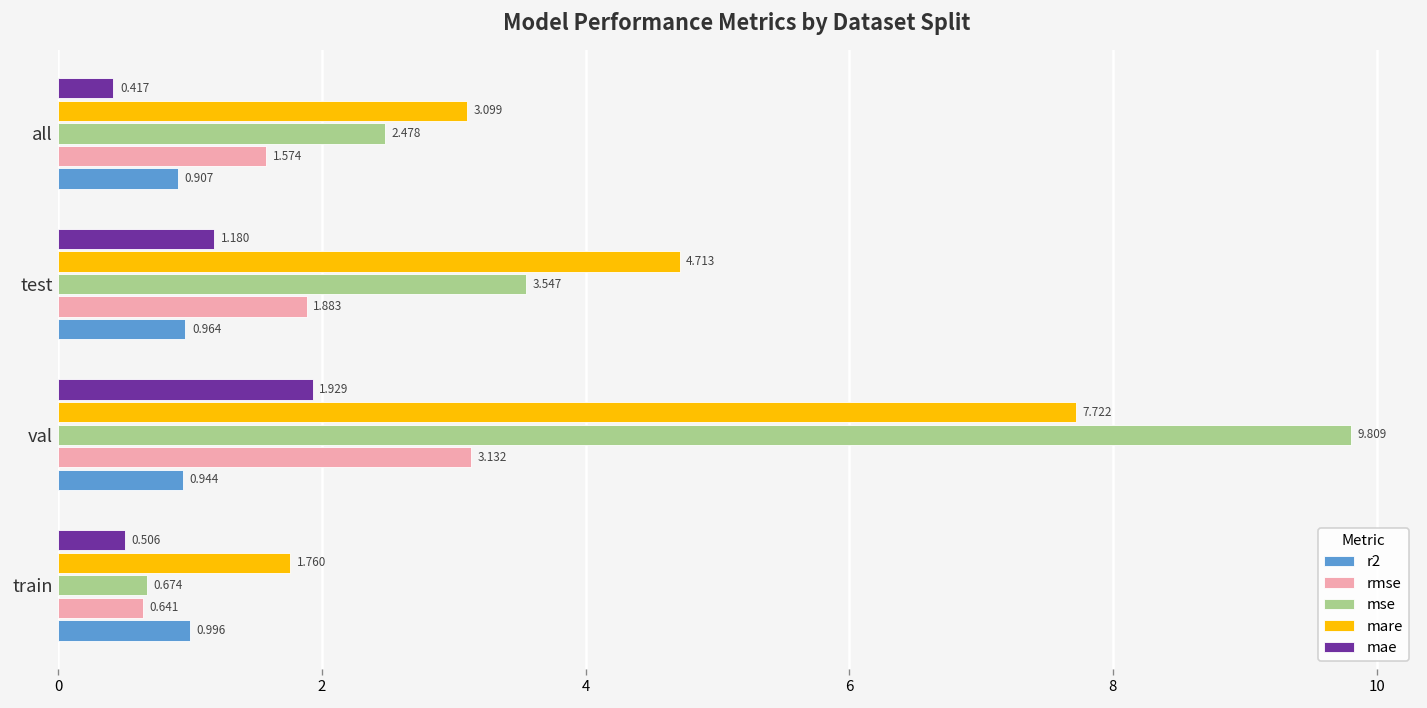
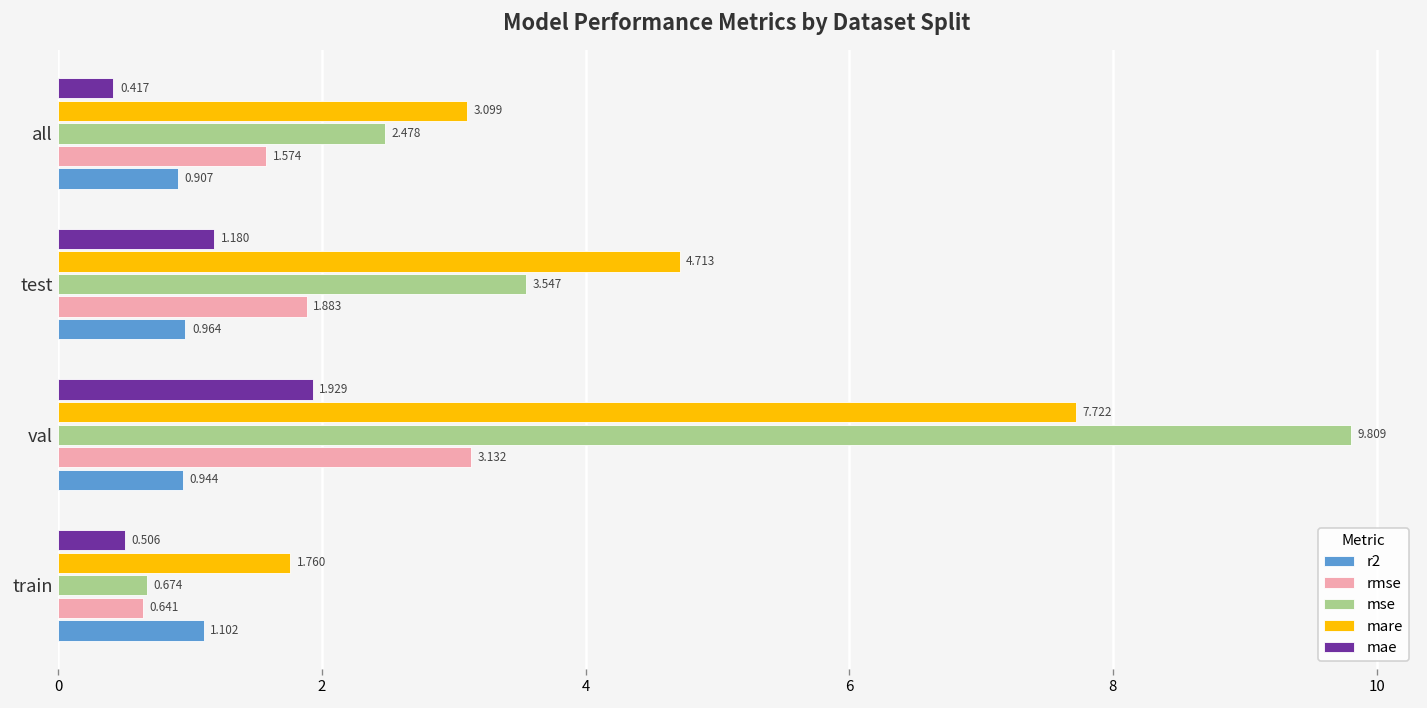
  {
    "r2": {
      "all": 0.907,
      "test": 0.964,
      "val": 0.944,
-     "train": 0.996
+     "train": 1.102
    },
    "rmse": {
      "all": 1.574,
      "test": 1.883,
      "val": 3.132,
      "train": 0.641
    },
    "mse": {
      "all": 2.478,
      "test": 3.547,
      "val": 9.809,
      "train": 0.674
    },
    "mare": {
      "all": 3.099,
      "test": 4.713,
      "val": 7.722,
      "train": 1.760
    },
    "mae": {
      "all": 0.417,
      "test": 1.180,
      "val": 1.929,
      "train": 0.506
    }
  }
